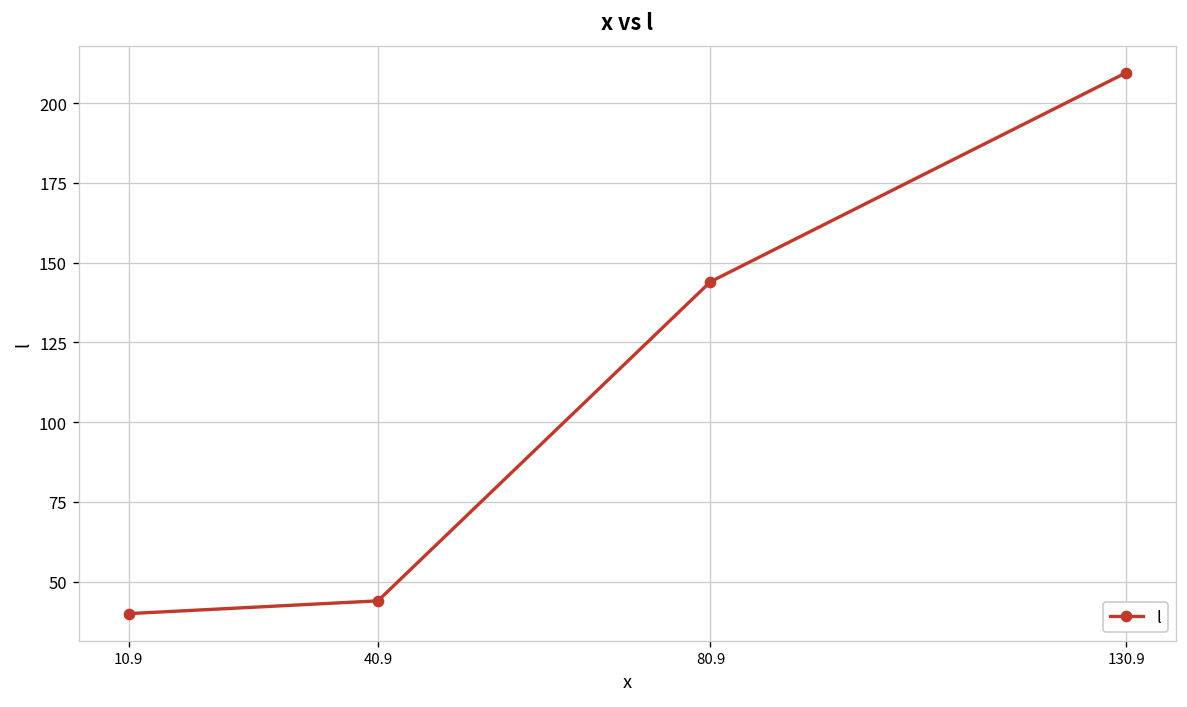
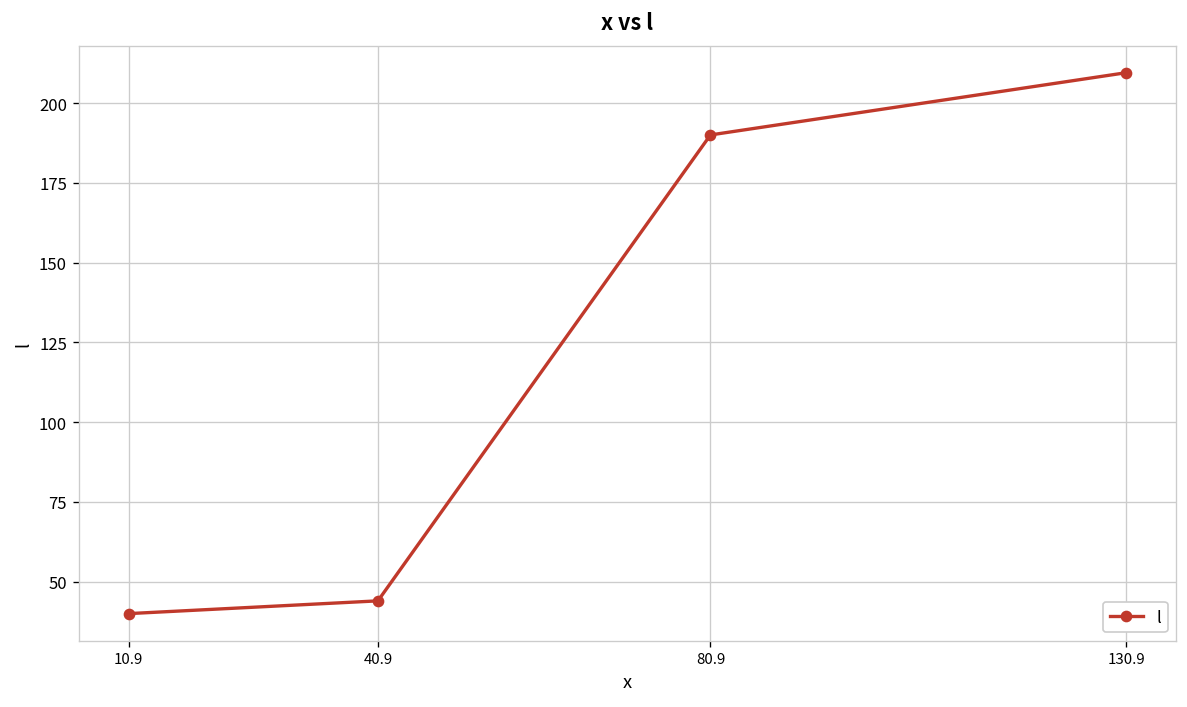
  {
    "10.9": 40,
    "40.9": 44,
-   "80.9": 144,
+   "80.9": 190,
    "130.9": 210
  }
